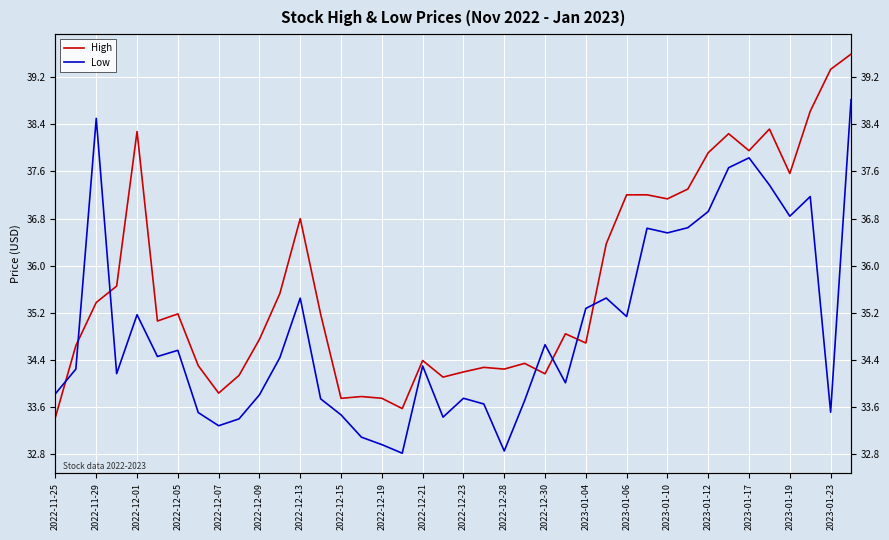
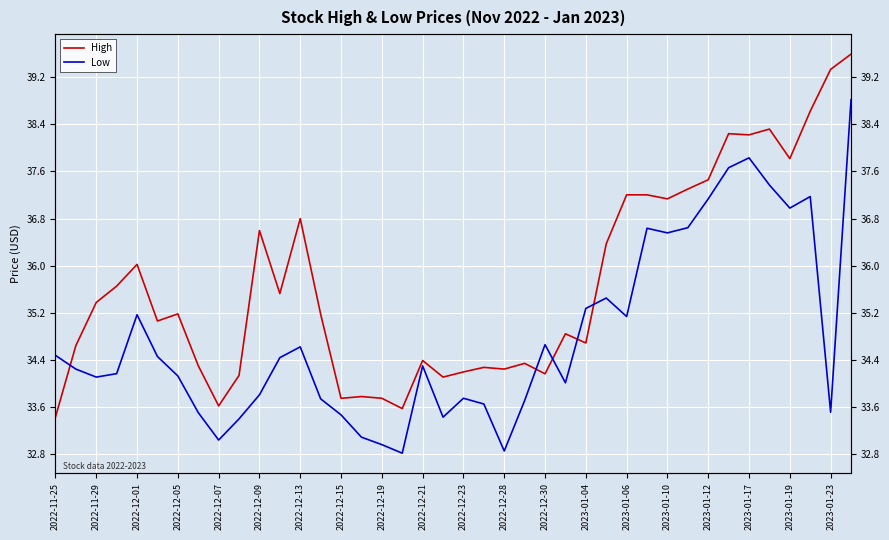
  {
    "High": {
      "2022-11-25": 33.4,
      "2022-11-29": 35.4,
-     "2022-12-01": 38.3,
+     "2022-12-01": 36.0,
      "2022-12-05": 35.2,
-     "2022-12-07": 33.8,
-     "2022-12-09": 34.7,
+     "2022-12-07": 33.6,
+     "2022-12-09": 36.6,
      "2022-12-13": 36.8,
      "2022-12-15": 33.7,
      "2022-12-19": 33.7,
      "2022-12-21": 34.4,
      "2022-12-23": 34.2,
      "2022-12-28": 34.2,
      "2022-12-30": 34.2,
      "2023-01-04": 34.7,
      "2023-01-06": 37.2,
      "2023-01-10": 37.1,
-     "2023-01-12": 37.9,
-     "2023-01-17": 38.0,
-     "2023-01-19": 37.6,
+     "2023-01-12": 37.5,
+     "2023-01-17": 38.2,
+     "2023-01-19": 37.8,
      "2023-01-23": 39.3
    },
    "Low": {
-     "2022-11-25": 33.8,
-     "2022-11-29": 38.5,
+     "2022-11-25": 34.5,
+     "2022-11-29": 34.1,
      "2022-12-01": 35.2,
-     "2022-12-05": 34.6,
-     "2022-12-07": 33.3,
+     "2022-12-05": 34.1,
+     "2022-12-07": 33.0,
      "2022-12-09": 33.8,
-     "2022-12-13": 35.4,
+     "2022-12-13": 34.6,
      "2022-12-15": 33.5,
      "2022-12-19": 33.0,
      "2022-12-21": 34.3,
      "2022-12-23": 33.7,
      "2022-12-28": 32.9,
      "2022-12-30": 34.7,
      "2023-01-04": 35.3,
      "2023-01-06": 35.1,
      "2023-01-10": 36.6,
-     "2023-01-12": 36.9,
+     "2023-01-12": 37.1,
      "2023-01-17": 37.8,
-     "2023-01-19": 36.8,
+     "2023-01-19": 37.0,
      "2023-01-23": 33.5
    }
  }
